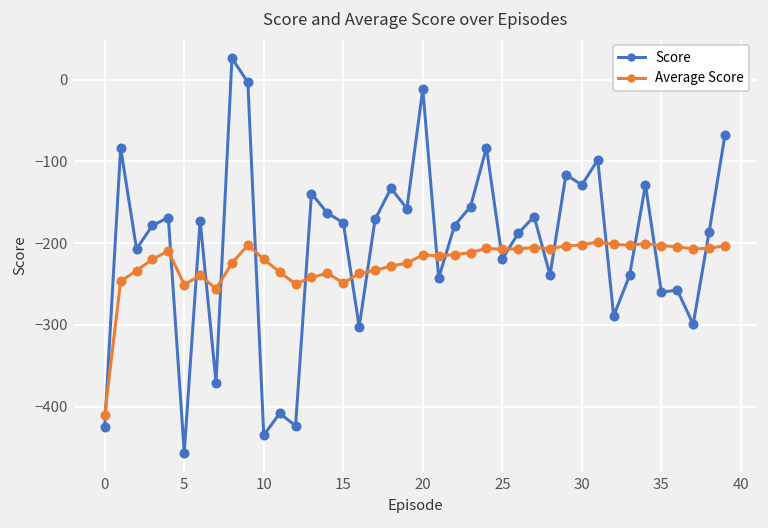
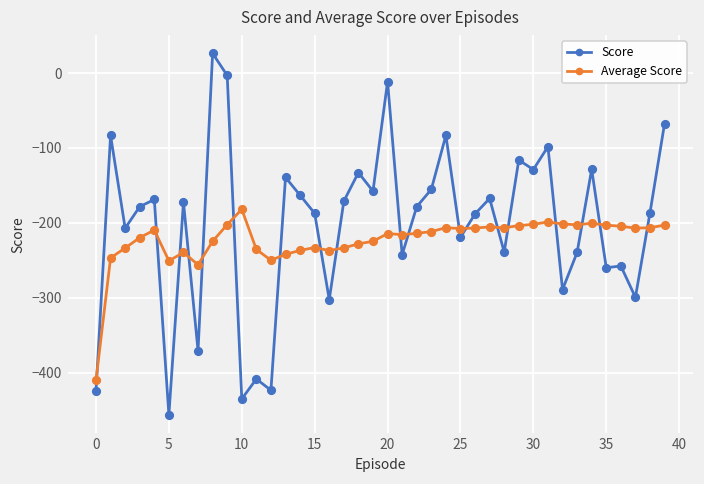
  {
    "Score": {
      "0": -420,
      "5": -460,
      "10": -430,
-     "15": -180,
+     "15": -190,
      "20": -10,
      "25": -220,
      "30": -130,
      "35": -260
    },
    "Average Score": {
      "0": -410,
      "5": -250,
-     "10": -220,
-     "15": -250,
+     "10": -180,
+     "15": -230,
      "20": -210,
      "25": -210,
      "30": -200,
      "35": -200
    }
  }
